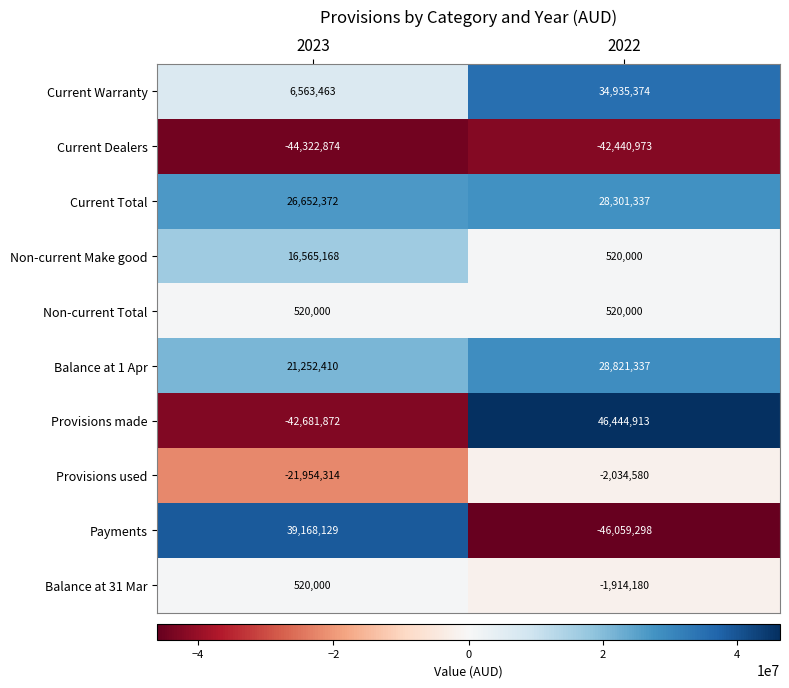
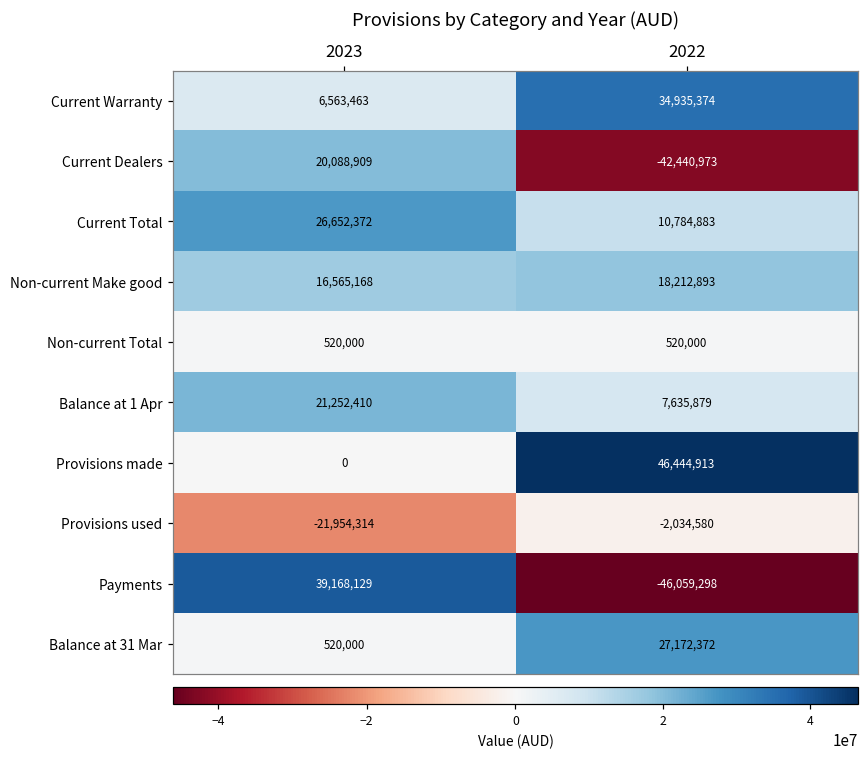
  {
    "Current Warranty": {
      "2023": "6,563,463",
      "2022": "34,935,374"
    },
    "Current Dealers": {
-     "2023": "-44,322,874",
+     "2023": "20,088,909",
      "2022": "-42,440,973"
    },
    "Current Total": {
      "2023": "26,652,372",
-     "2022": "28,301,337"
+     "2022": "10,784,883"
    },
    "Non-current Make good": {
      "2023": "16,565,168",
-     "2022": "520,000"
+     "2022": "18,212,893"
    },
    "Non-current Total": {
      "2023": "520,000",
      "2022": "520,000"
    },
    "Balance at 1 Apr": {
      "2023": "21,252,410",
-     "2022": "28,821,337"
+     "2022": "7,635,879"
    },
    "Provisions made": {
-     "2023": "-42,681,872",
+     "2023": "0",
      "2022": "46,444,913"
    },
    "Provisions used": {
      "2023": "-21,954,314",
      "2022": "-2,034,580"
    },
    "Payments": {
      "2023": "39,168,129",
      "2022": "-46,059,298"
    },
    "Balance at 31 Mar": {
      "2023": "520,000",
-     "2022": "-1,914,180"
+     "2022": "27,172,372"
    }
  }
